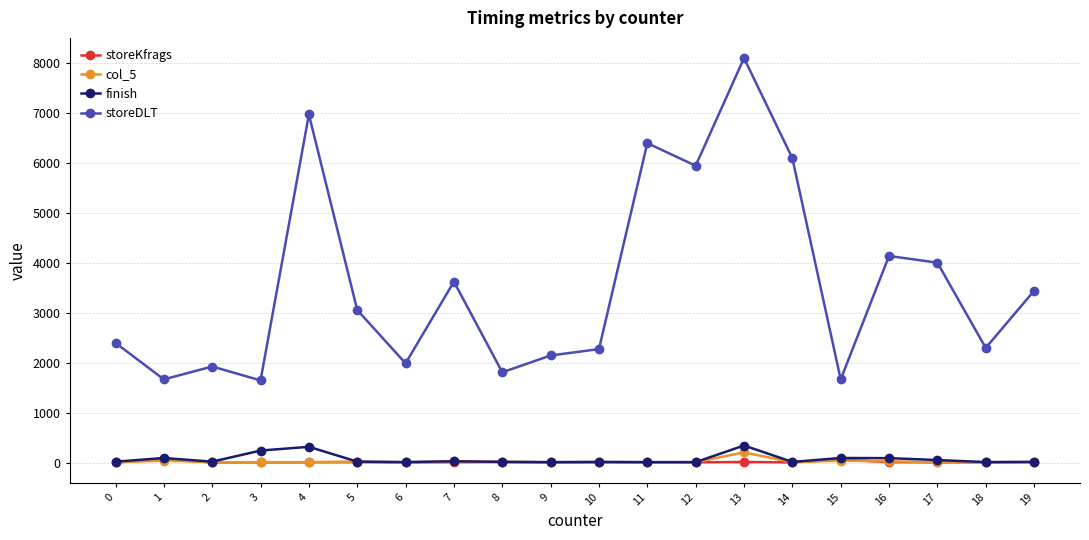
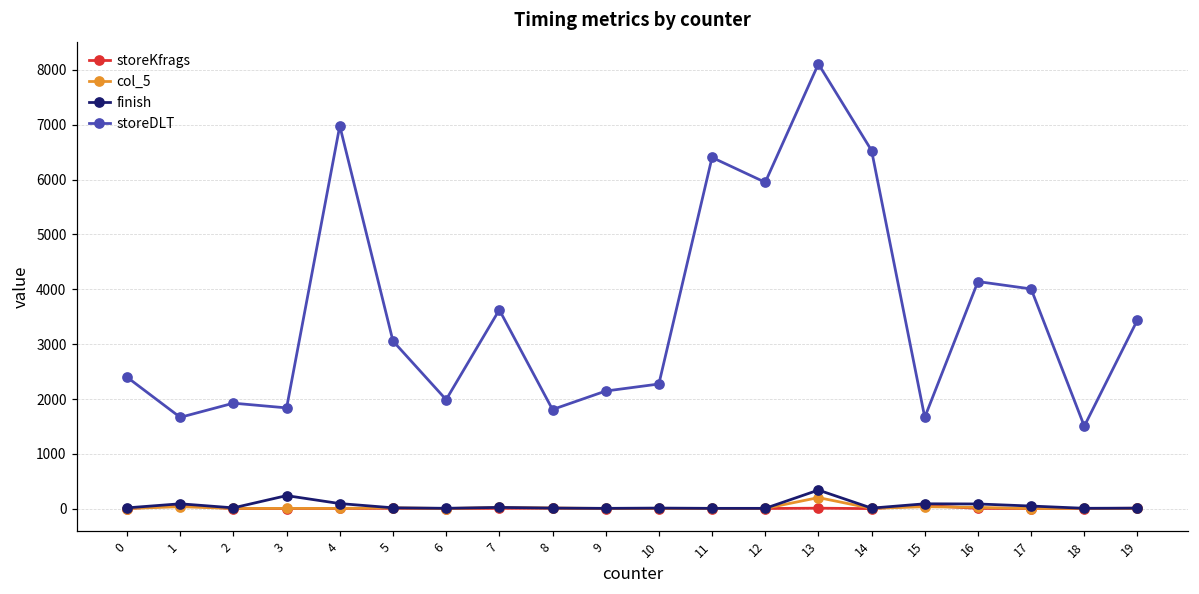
  {
    "storeKfrags": {
      "13": 0
    },
    "col_5": {
      "13": 200
    },
    "finish": {
      "3": 200,
-     "4": 300,
+     "4": 100,
      "13": 300,
      "16": 100
    },
    "storeDLT": {
      "0": 2400,
      "1": 1700,
      "2": 1900,
-     "3": 1600,
+     "3": 1800,
      "4": 7000,
      "5": 3100,
      "6": 2000,
      "7": 3600,
      "8": 1800,
      "9": 2100,
      "10": 2300,
      "11": 6400,
      "12": 5900,
      "13": 8100,
-     "14": 6100,
+     "14": 6500,
      "15": 1700,
      "16": 4100,
      "17": 4000,
-     "18": 2300,
+     "18": 1500,
      "19": 3400
    }
  }
